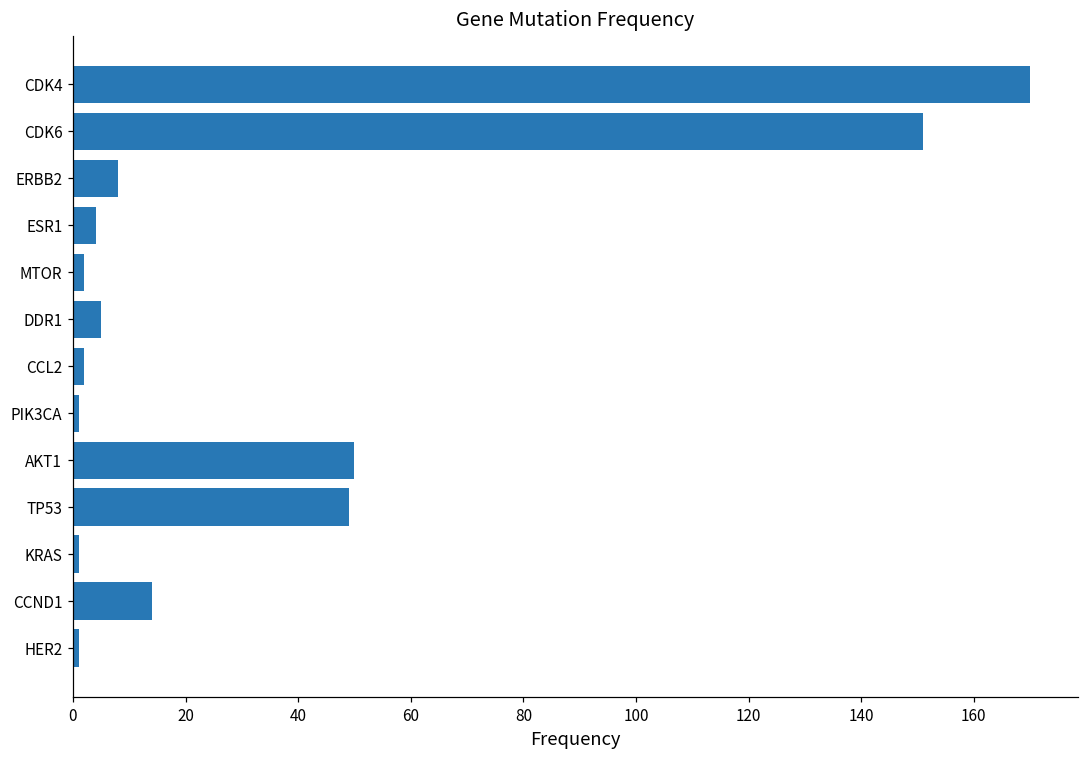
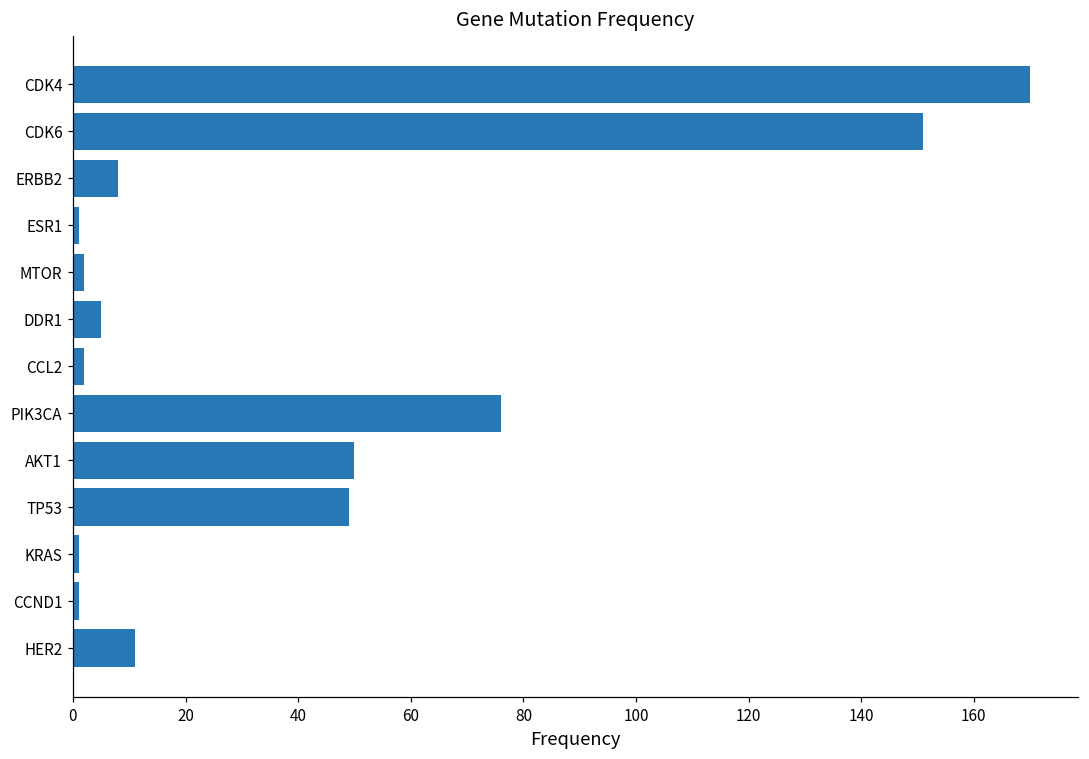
  {
    "CDK4": 170,
    "CDK6": 151,
    "ERBB2": 8,
-   "ESR1": 4,
+   "ESR1": 1,
    "MTOR": 2,
    "DDR1": 5,
    "CCL2": 2,
-   "PIK3CA": 1,
+   "PIK3CA": 76,
    "AKT1": 50,
    "TP53": 49,
    "KRAS": 1,
-   "CCND1": 14,
-   "HER2": 1
+   "CCND1": 1,
+   "HER2": 11
  }
